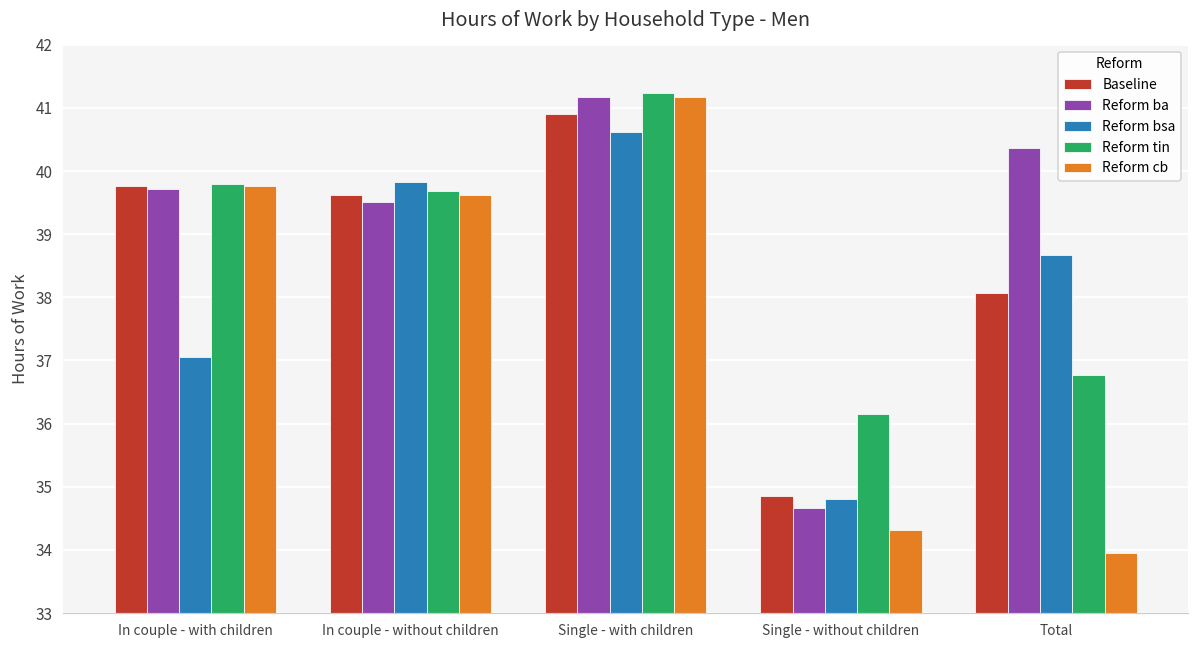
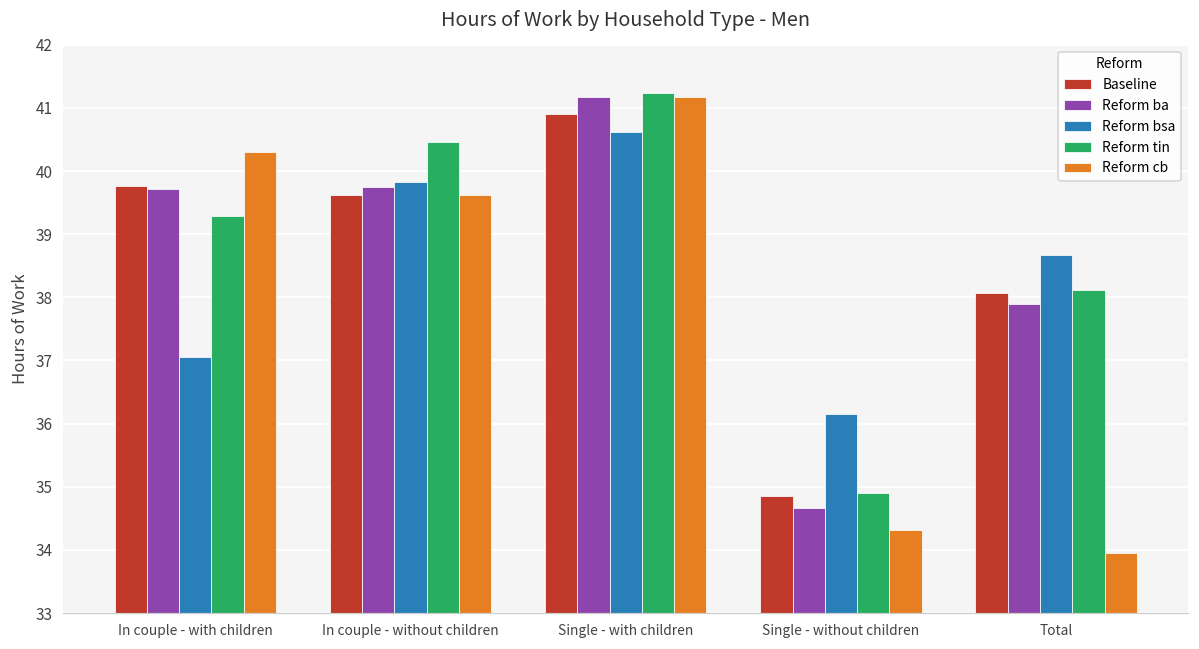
  {
    "Baseline": {
      "In couple - with children": 39.8,
      "In couple - without children": 39.6,
      "Single - with children": 40.9,
      "Single - without children": 34.9,
      "Total": 38.1
    },
    "Reform ba": {
      "In couple - with children": 39.7,
-     "In couple - without children": 39.5,
+     "In couple - without children": 39.7,
      "Single - with children": 41.2,
      "Single - without children": 34.7,
-     "Total": 40.4
+     "Total": 37.9
    },
    "Reform bsa": {
      "In couple - with children": 37.1,
      "In couple - without children": 39.8,
      "Single - with children": 40.6,
-     "Single - without children": 34.8,
+     "Single - without children": 36.2,
      "Total": 38.7
    },
    "Reform tin": {
-     "In couple - with children": 39.8,
-     "In couple - without children": 39.7,
+     "In couple - with children": 39.3,
+     "In couple - without children": 40.5,
      "Single - with children": 41.2,
-     "Single - without children": 36.1,
-     "Total": 36.8
+     "Single - without children": 34.9,
+     "Total": 38.1
    },
    "Reform cb": {
-     "In couple - with children": 39.8,
+     "In couple - with children": 40.3,
      "In couple - without children": 39.6,
      "Single - with children": 41.2,
      "Single - without children": 34.3,
      "Total": 34.0
    }
  }
